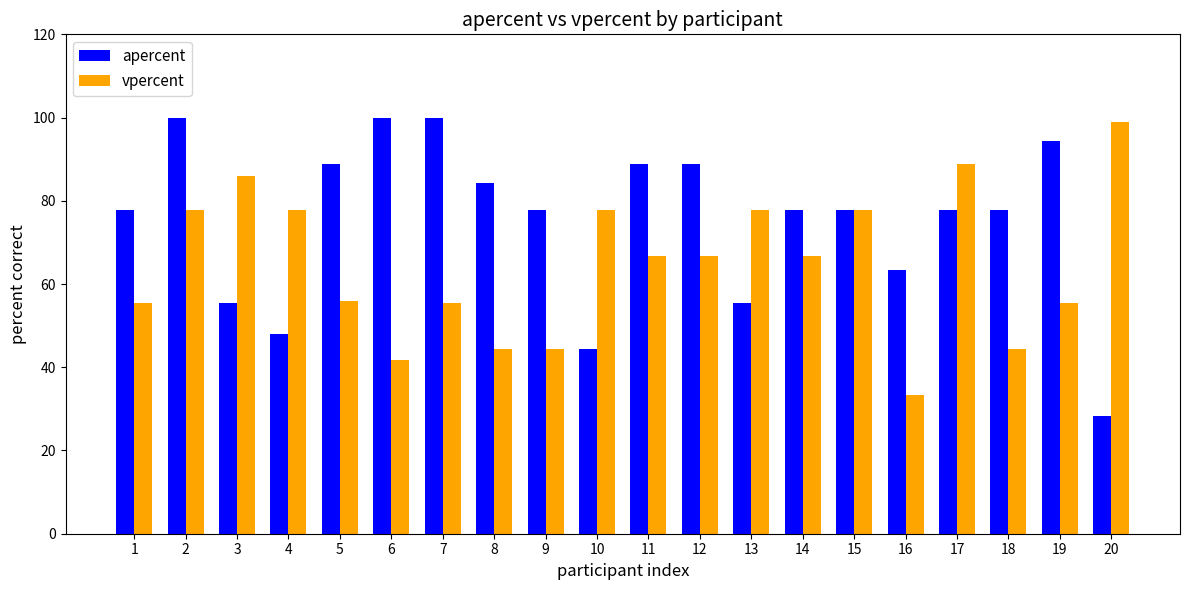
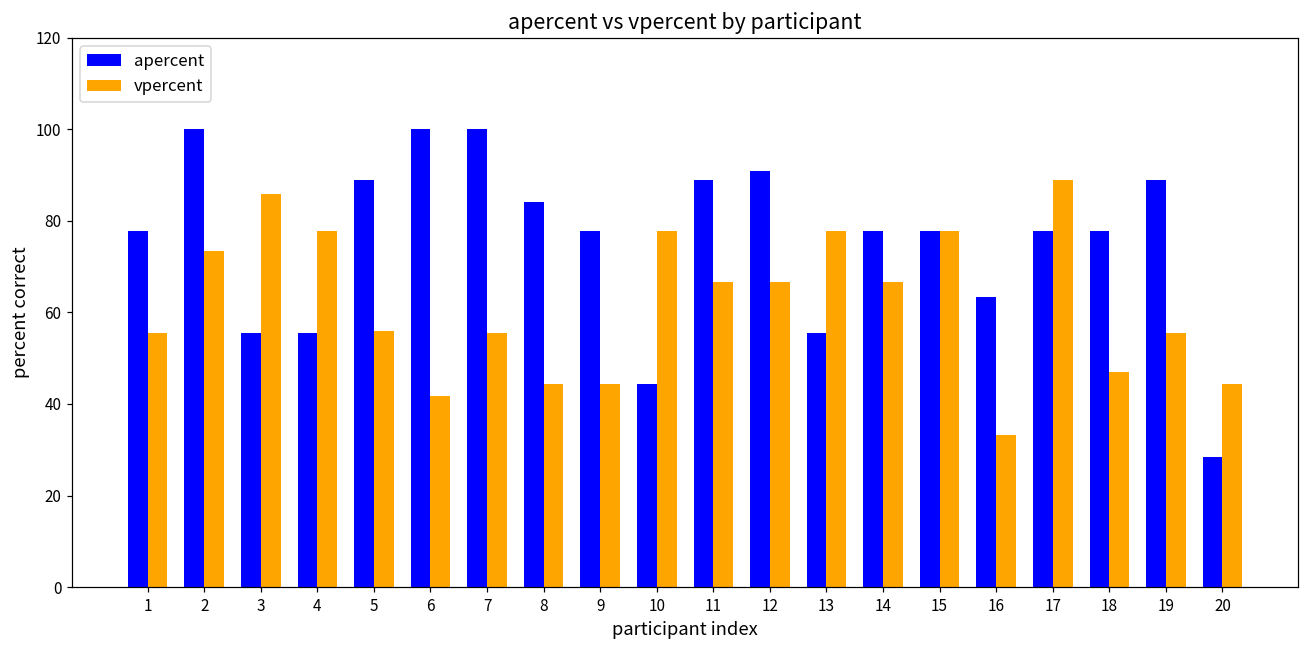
  {
    "apercent": {
      "1": 78,
      "2": 100,
      "3": 56,
-     "4": 48,
+     "4": 56,
      "5": 89,
      "6": 100,
      "7": 100,
      "8": 84,
      "9": 78,
      "10": 44,
      "11": 89,
-     "12": 89,
+     "12": 91,
      "13": 56,
      "14": 78,
      "15": 78,
      "16": 63,
      "17": 78,
      "18": 78,
-     "19": 94,
+     "19": 89,
      "20": 28
    },
    "vpercent": {
      "1": 56,
-     "2": 78,
+     "2": 73,
      "3": 86,
      "4": 78,
      "5": 56,
      "6": 42,
      "7": 56,
      "8": 44,
      "9": 44,
      "10": 78,
      "11": 67,
      "12": 67,
      "13": 78,
      "14": 67,
      "15": 78,
      "16": 33,
      "17": 89,
-     "18": 44,
+     "18": 47,
      "19": 56,
-     "20": 99
+     "20": 44
    }
  }
